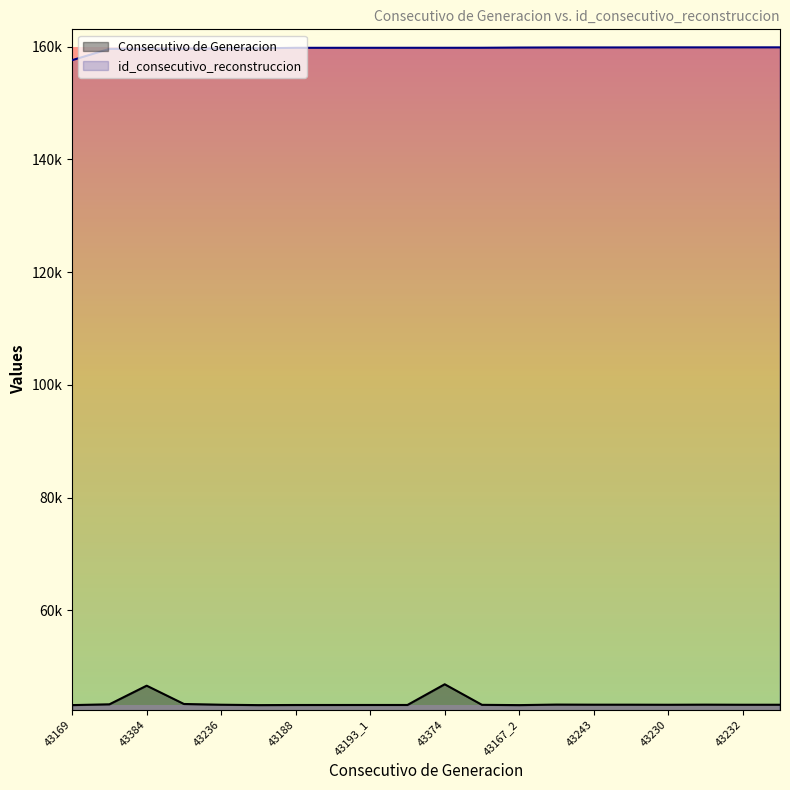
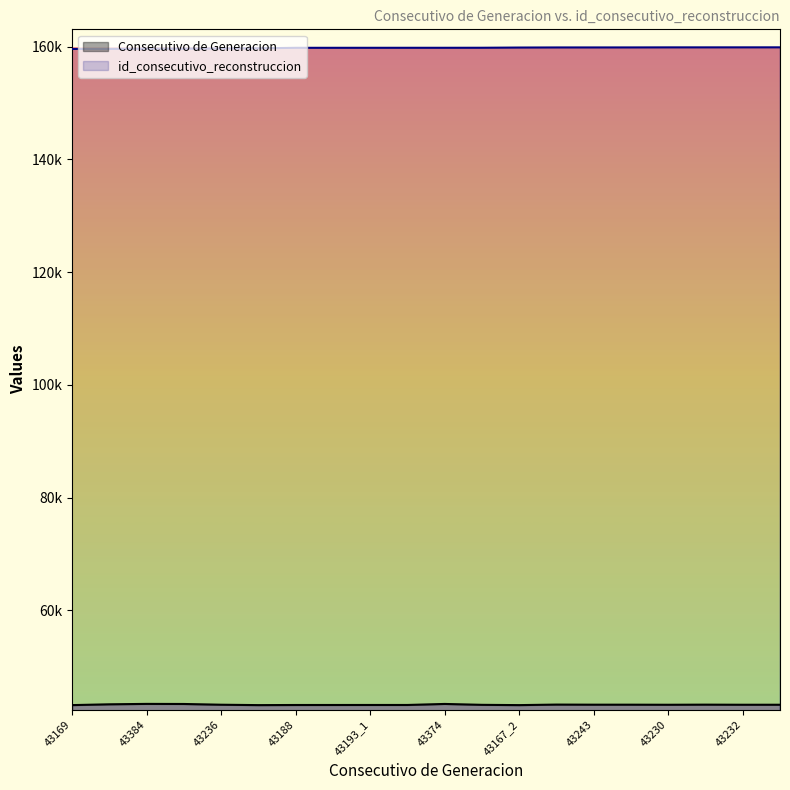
  {
    "Consecutivo de Generacion": {
      "43169": 43000,
-     "43384": 47000,
+     "43384": 43000,
      "43236": 43000,
      "43188": 43000,
      "43193_1": 43000,
-     "43374": 47000,
+     "43374": 43000,
      "43167_2": 43000,
      "43243": 43000,
      "43230": 43000,
      "43232": 43000
    },
    "id_consecutivo_reconstruccion": {
-     "43169": 158000,
+     "43169": 160000,
      "43193_1": 160000,
      "43374": 160000,
      "43167_2": 160000,
      "43243": 160000,
      "43230": 160000,
      "43232": 160000
    }
  }
